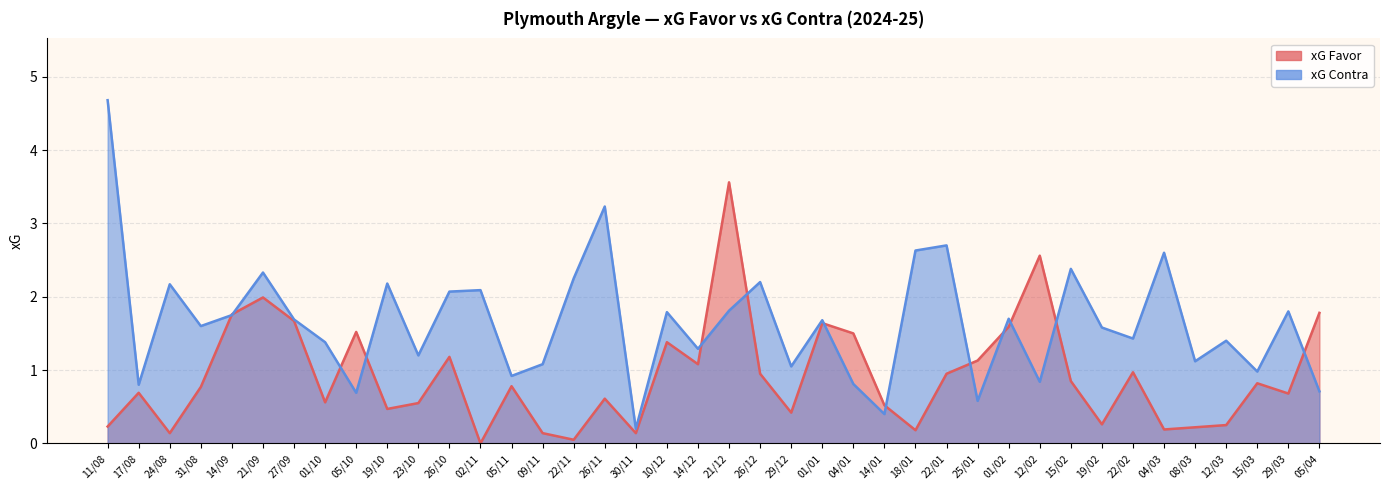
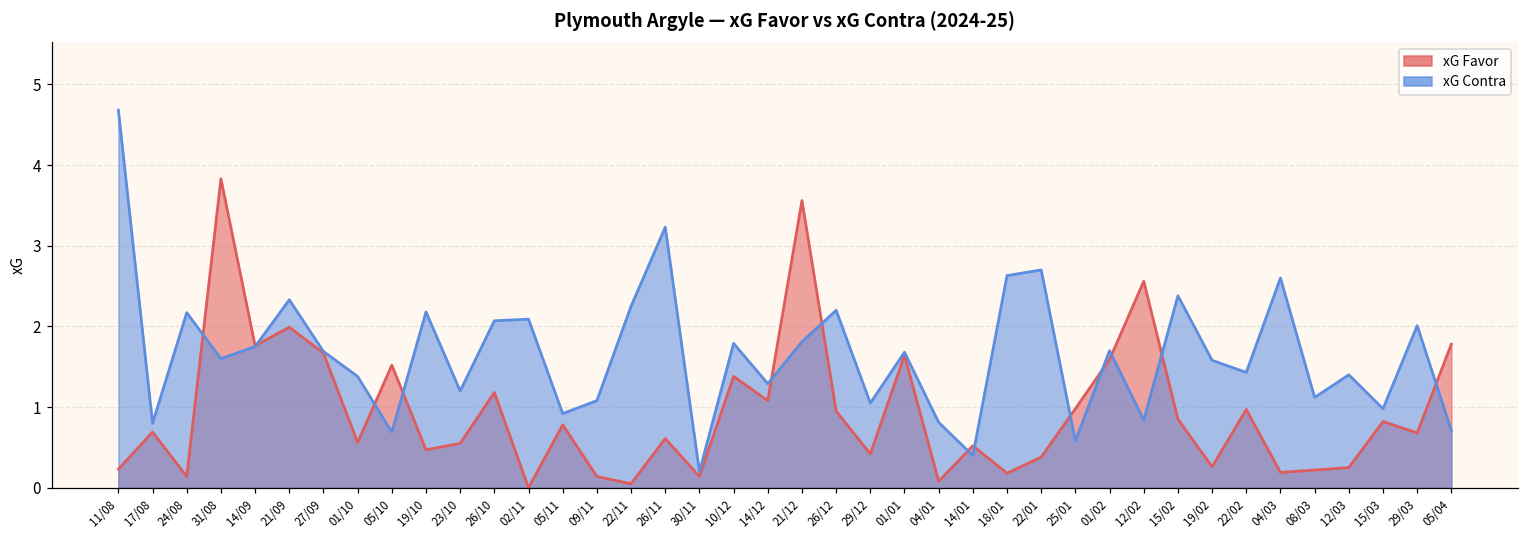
  {
    "xG Favor": {
      "11/08": 0.2,
      "17/08": 0.7,
      "24/08": 0.1,
-     "31/08": 0.8,
+     "31/08": 3.8,
      "21/09": 2.0,
      "01/10": 0.6,
      "05/10": 1.5,
      "19/10": 0.5,
      "23/10": 0.6,
      "26/10": 1.2,
      "02/11": 0.0,
      "05/11": 0.8,
      "09/11": 0.1,
      "22/11": 0.1,
      "26/11": 0.6,
      "30/11": 0.1,
      "10/12": 1.4,
      "14/12": 1.1,
      "21/12": 3.6,
      "26/12": 1.0,
      "29/12": 0.4,
      "01/01": 1.6,
-     "04/01": 1.5,
+     "04/01": 0.1,
      "14/01": 0.5,
      "18/01": 0.2,
-     "22/01": 1.0,
-     "25/01": 1.1,
+     "22/01": 0.4,
+     "25/01": 1.0,
      "01/02": 1.6,
      "12/02": 2.6,
      "15/02": 0.9,
      "19/02": 0.3,
      "22/02": 1.0,
      "04/03": 0.2,
      "08/03": 0.2,
      "12/03": 0.3,
      "15/03": 0.8,
      "29/03": 0.7,
      "05/04": 1.8
    },
    "xG Contra": {
      "11/08": 4.7,
      "17/08": 0.8,
      "24/08": 2.2,
      "31/08": 1.6,
      "21/09": 2.3,
      "01/10": 1.4,
      "05/10": 0.7,
      "19/10": 2.2,
      "23/10": 1.2,
      "26/10": 2.1,
      "02/11": 2.1,
      "05/11": 0.9,
      "09/11": 1.1,
      "22/11": 2.3,
      "26/11": 3.2,
      "30/11": 0.2,
      "10/12": 1.8,
      "14/12": 1.3,
      "21/12": 1.8,
      "26/12": 2.2,
      "29/12": 1.1,
      "01/01": 1.7,
      "04/01": 0.8,
      "14/01": 0.4,
      "18/01": 2.6,
      "22/01": 2.7,
      "25/01": 0.6,
      "01/02": 1.7,
      "12/02": 0.8,
      "15/02": 2.4,
      "19/02": 1.6,
      "22/02": 1.4,
      "04/03": 2.6,
      "08/03": 1.1,
      "12/03": 1.4,
      "15/03": 1.0,
-     "29/03": 1.8,
+     "29/03": 2.0,
      "05/04": 0.7
    }
  }
